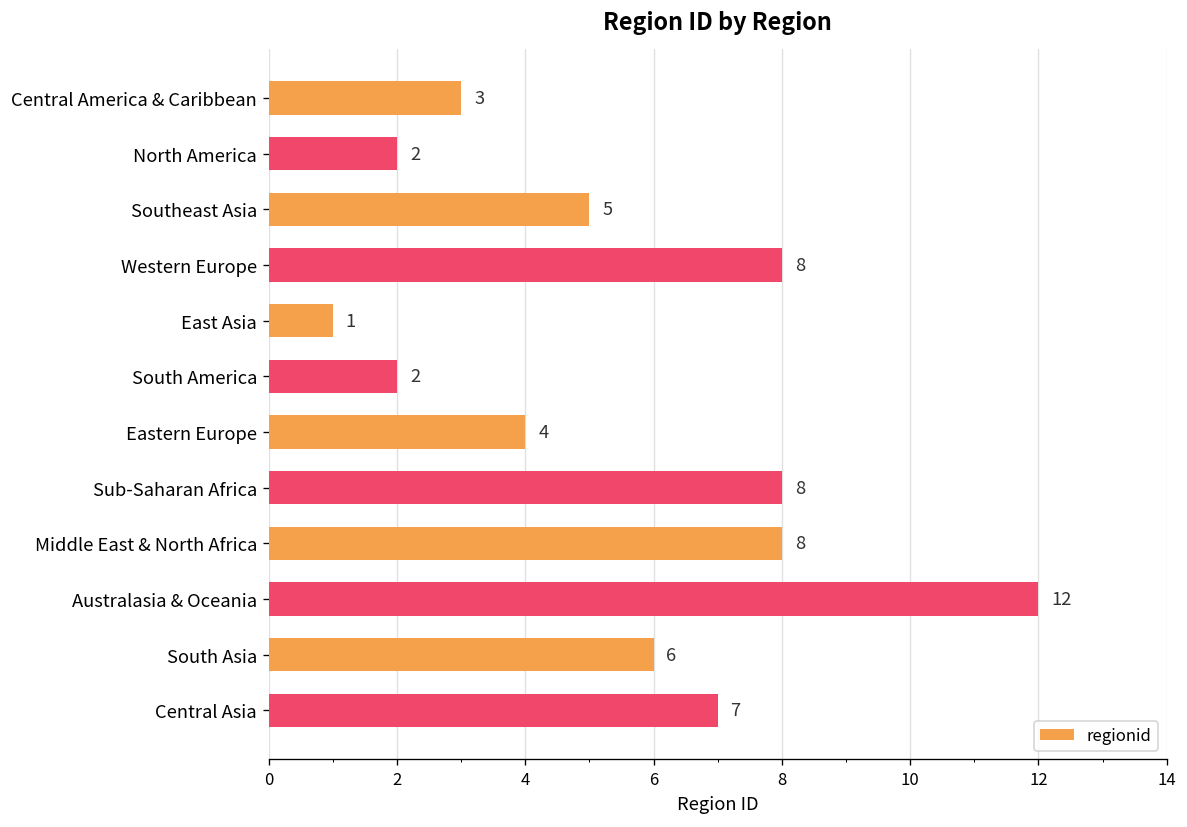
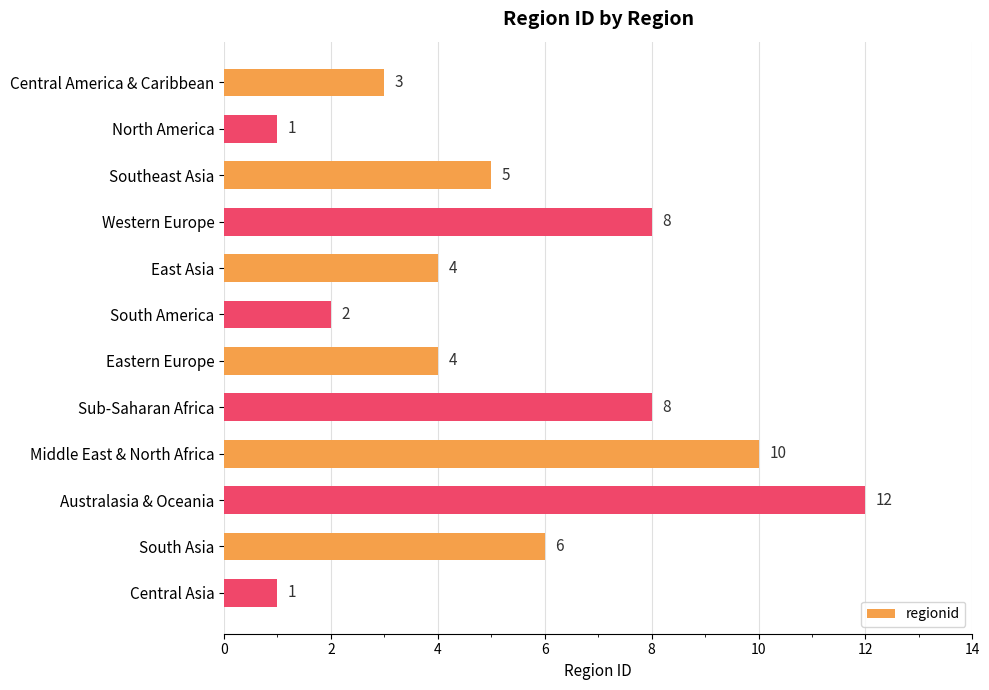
  {
    "Central America & Caribbean": 3,
-   "North America": 2,
+   "North America": 1,
    "Southeast Asia": 5,
    "Western Europe": 8,
-   "East Asia": 1,
+   "East Asia": 4,
    "South America": 2,
    "Eastern Europe": 4,
    "Sub-Saharan Africa": 8,
-   "Middle East & North Africa": 8,
+   "Middle East & North Africa": 10,
    "Australasia & Oceania": 12,
    "South Asia": 6,
-   "Central Asia": 7
+   "Central Asia": 1
  }
